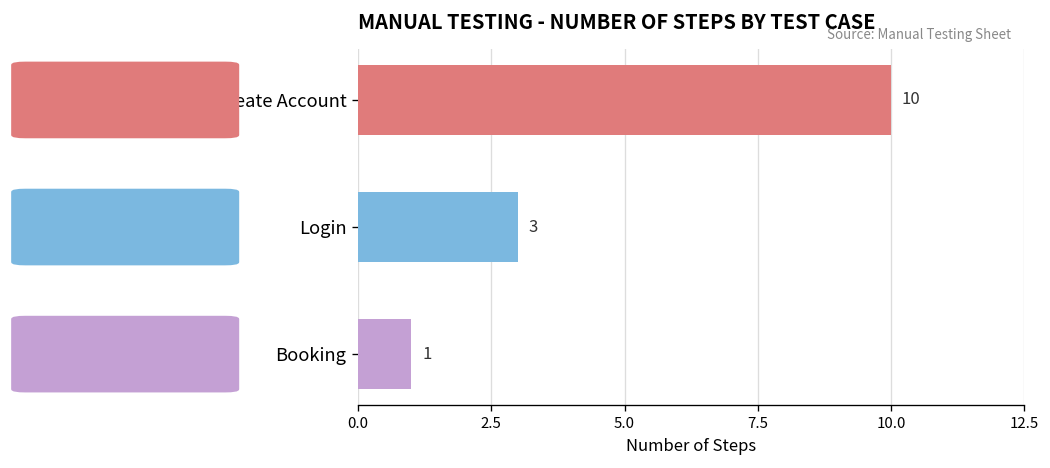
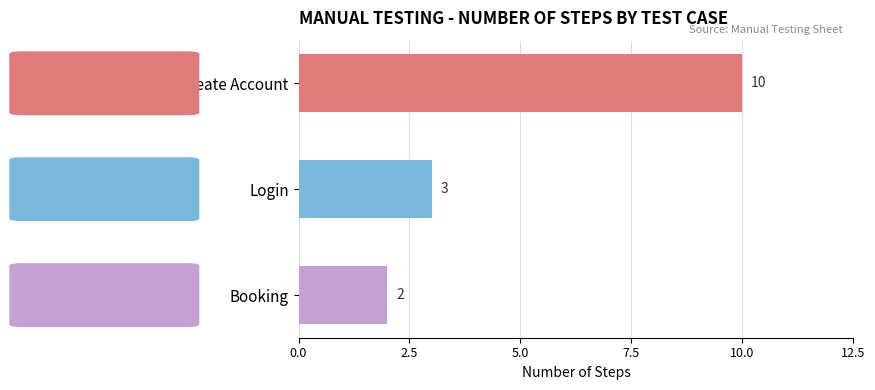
  {
    "Create Account": 10,
    "Login": 3,
-   "Booking": 1
+   "Booking": 2
  }
